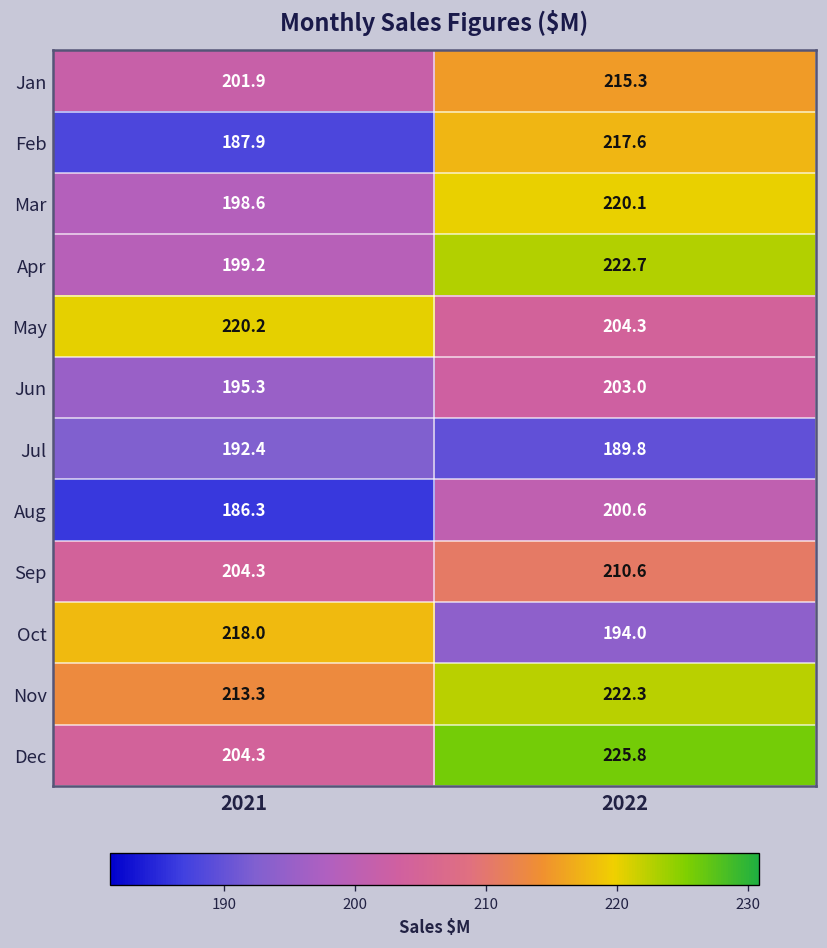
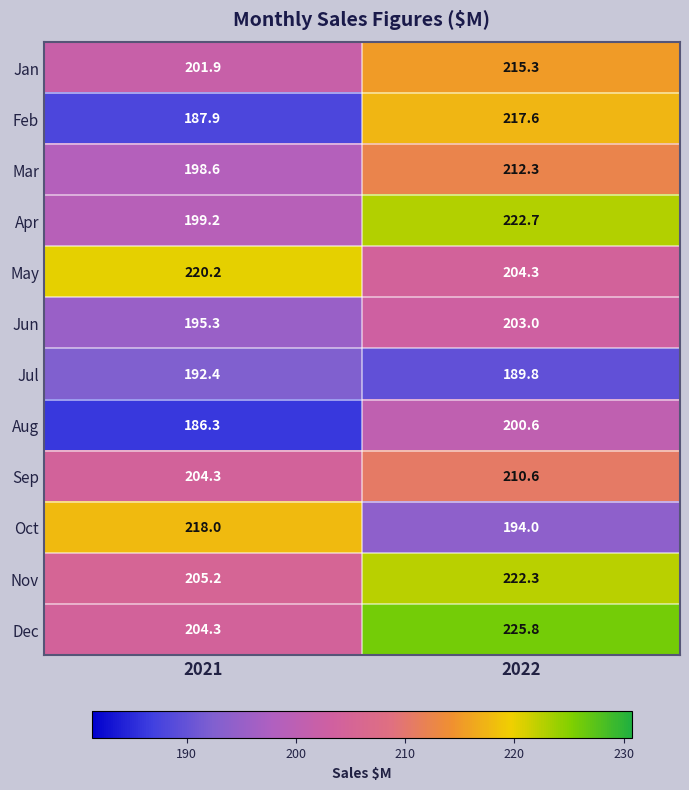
  {
    "Mar": {
-     "2022": 220.1
+     "2022": 212.3
    },
    "Nov": {
-     "2021": 213.3
+     "2021": 205.2
    }
  }
